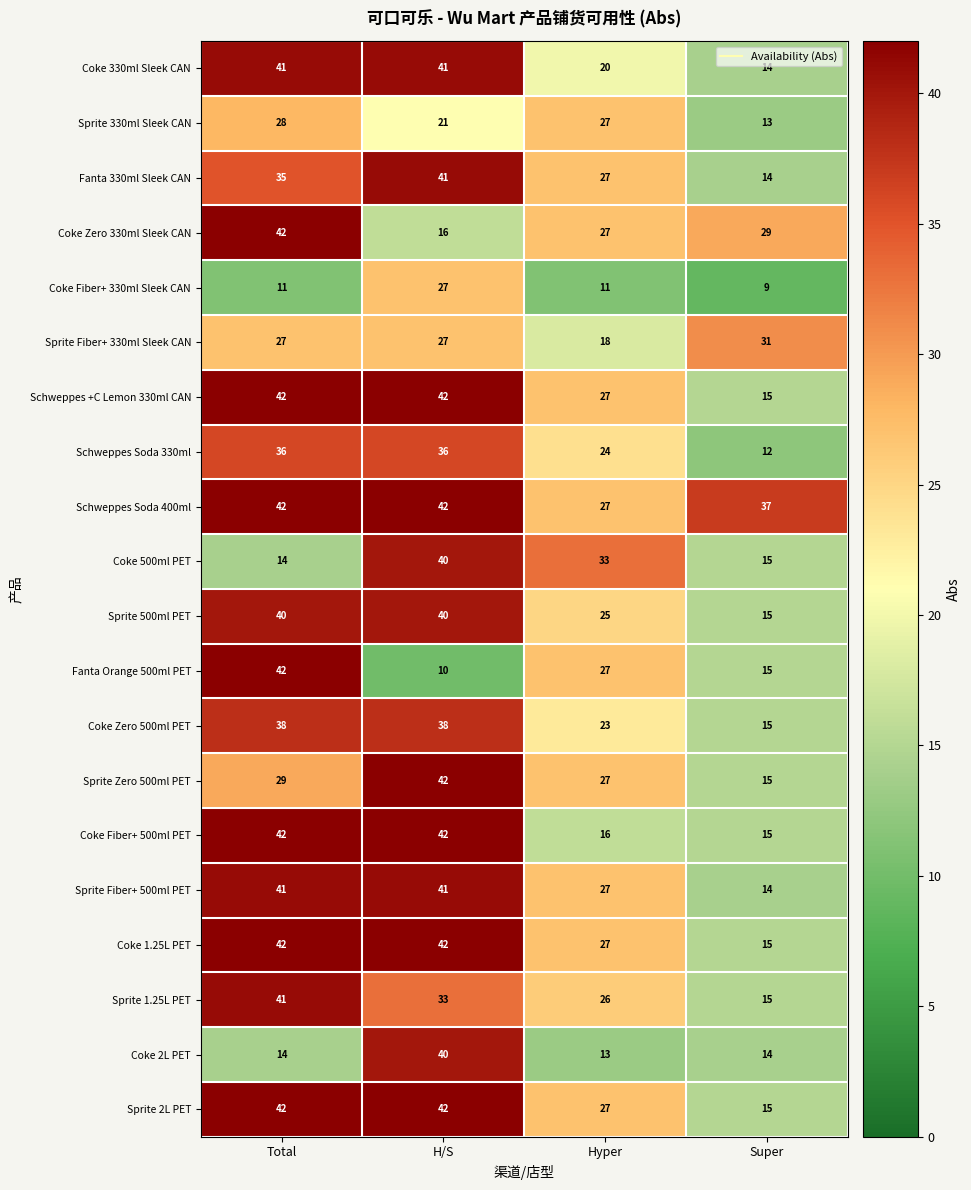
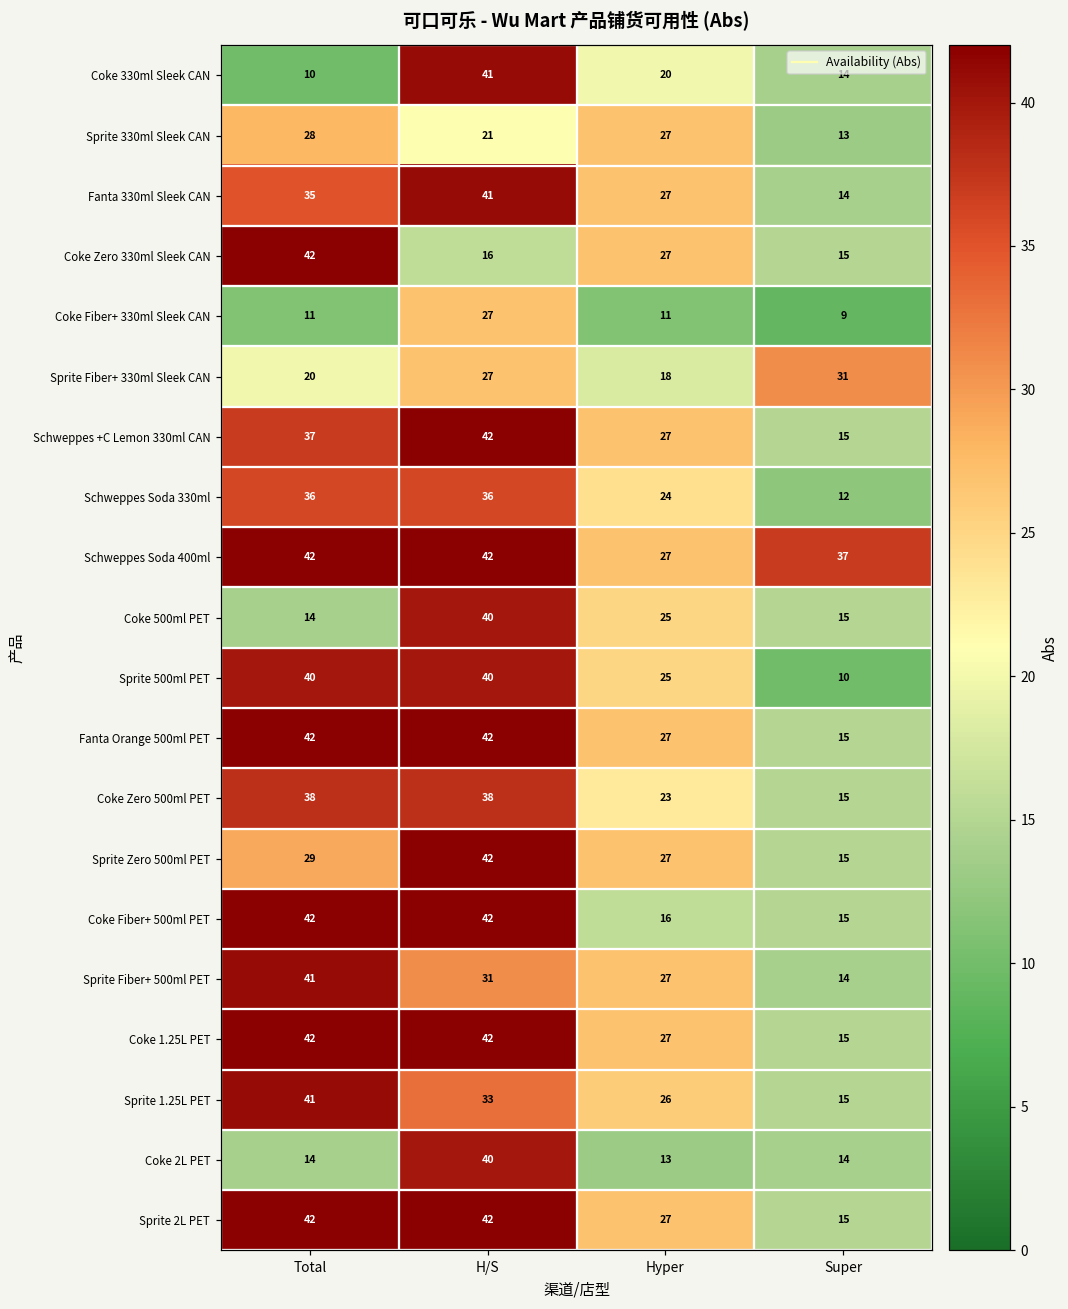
  {
    "Coke 330ml Sleek CAN": {
-     "Total": 41,
+     "Total": 10,
      "H/S": 41,
      "Hyper": 20
    },
    "Sprite 330ml Sleek CAN": {
      "Total": 28,
      "H/S": 21,
      "Hyper": 27,
      "Super": 13
    },
    "Fanta 330ml Sleek CAN": {
      "Total": 35,
      "H/S": 41,
      "Hyper": 27,
      "Super": 14
    },
    "Coke Zero 330ml Sleek CAN": {
      "Total": 42,
      "H/S": 16,
      "Hyper": 27,
-     "Super": 29
+     "Super": 15
    },
    "Coke Fiber+ 330ml Sleek CAN": {
      "Total": 11,
      "H/S": 27,
      "Hyper": 11,
      "Super": 9
    },
    "Sprite Fiber+ 330ml Sleek CAN": {
-     "Total": 27,
+     "Total": 20,
      "H/S": 27,
      "Hyper": 18,
      "Super": 31
    },
    "Schweppes +C Lemon 330ml CAN": {
-     "Total": 42,
+     "Total": 37,
      "H/S": 42,
      "Hyper": 27,
      "Super": 15
    },
    "Schweppes Soda 330ml": {
      "Total": 36,
      "H/S": 36,
      "Hyper": 24,
      "Super": 12
    },
    "Schweppes Soda 400ml": {
      "Total": 42,
      "H/S": 42,
      "Hyper": 27,
      "Super": 37
    },
    "Coke 500ml PET": {
      "Total": 14,
      "H/S": 40,
-     "Hyper": 33,
+     "Hyper": 25,
      "Super": 15
    },
    "Sprite 500ml PET": {
      "Total": 40,
      "H/S": 40,
      "Hyper": 25,
-     "Super": 15
+     "Super": 10
    },
    "Fanta Orange 500ml PET": {
      "Total": 42,
-     "H/S": 10,
+     "H/S": 42,
      "Hyper": 27,
      "Super": 15
    },
    "Coke Zero 500ml PET": {
      "Total": 38,
      "H/S": 38,
      "Hyper": 23,
      "Super": 15
    },
    "Sprite Zero 500ml PET": {
      "Total": 29,
      "H/S": 42,
      "Hyper": 27,
      "Super": 15
    },
    "Coke Fiber+ 500ml PET": {
      "Total": 42,
      "H/S": 42,
      "Hyper": 16,
      "Super": 15
    },
    "Sprite Fiber+ 500ml PET": {
      "Total": 41,
-     "H/S": 41,
+     "H/S": 31,
      "Hyper": 27,
      "Super": 14
    },
    "Coke 1.25L PET": {
      "Total": 42,
      "H/S": 42,
      "Hyper": 27,
      "Super": 15
    },
    "Sprite 1.25L PET": {
      "Total": 41,
      "H/S": 33,
      "Hyper": 26,
      "Super": 15
    },
    "Coke 2L PET": {
      "Total": 14,
      "H/S": 40,
      "Hyper": 13,
      "Super": 14
    },
    "Sprite 2L PET": {
      "Total": 42,
      "H/S": 42,
      "Hyper": 27,
      "Super": 15
    }
  }
